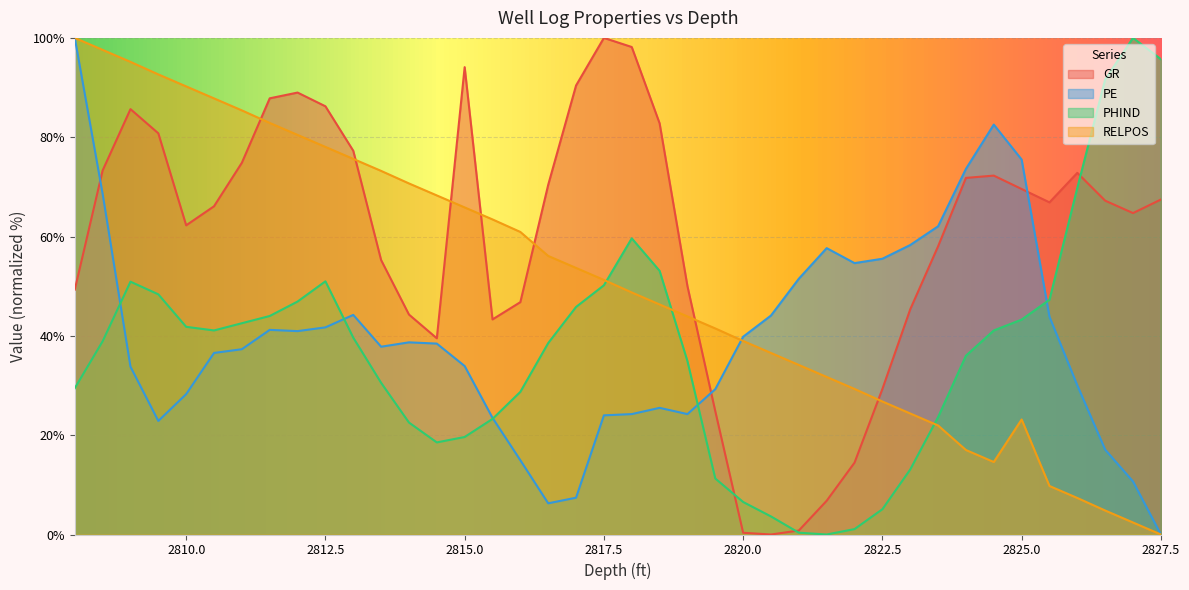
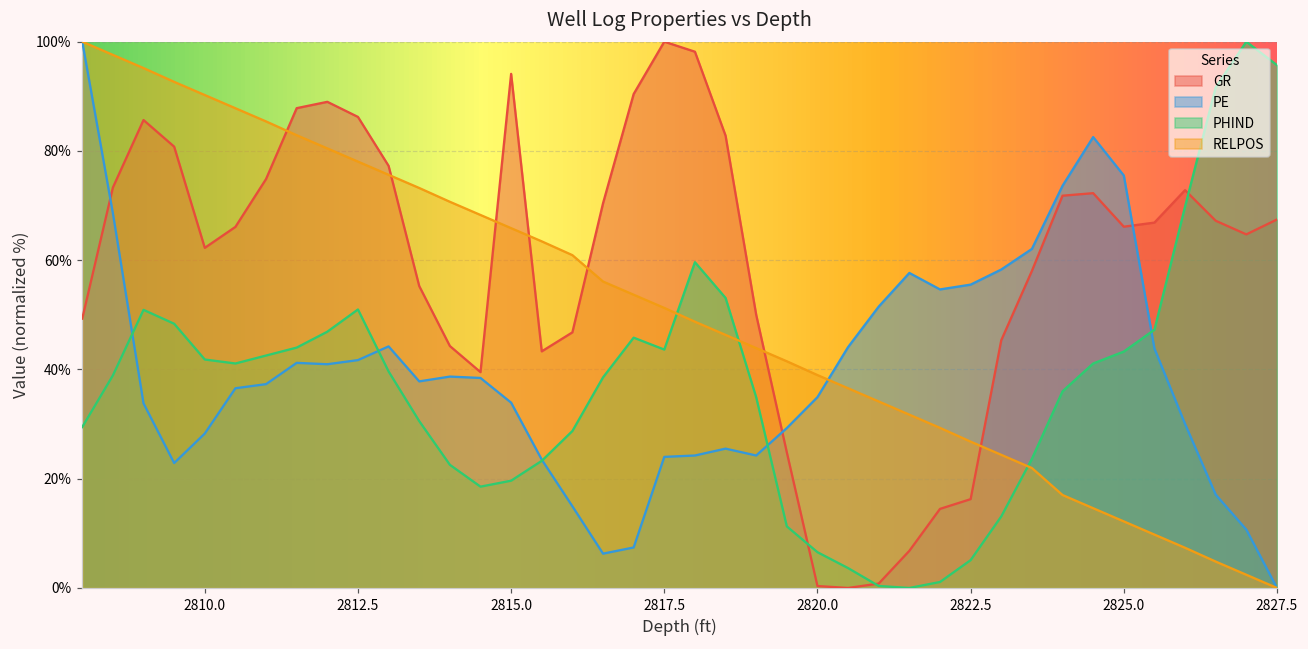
  {
    "GR": {
      "2810.0": "62%",
      "2812.5": "86%",
      "2815.0": "94%",
      "2817.5": "100%",
      "2820.0": "0%",
-     "2822.5": "29%",
-     "2825.0": "70%",
+     "2822.5": "16%",
+     "2825.0": "66%",
      "2827.5": "67%"
    },
    "PE": {
      "2810.0": "28%",
      "2812.5": "42%",
      "2815.0": "34%",
      "2817.5": "24%",
-     "2820.0": "40%",
+     "2820.0": "35%",
      "2822.5": "56%",
      "2825.0": "76%"
    },
    "PHIND": {
      "2810.0": "42%",
      "2812.5": "51%",
      "2815.0": "20%",
-     "2817.5": "50%",
+     "2817.5": "44%",
      "2820.0": "7%",
      "2822.5": "5%",
      "2825.0": "43%",
      "2827.5": "96%"
    },
    "RELPOS": {
      "2810.0": "90%",
      "2812.5": "78%",
      "2815.0": "66%",
      "2817.5": "51%",
      "2820.0": "39%",
      "2822.5": "27%",
-     "2825.0": "23%"
+     "2825.0": "12%"
    }
  }
